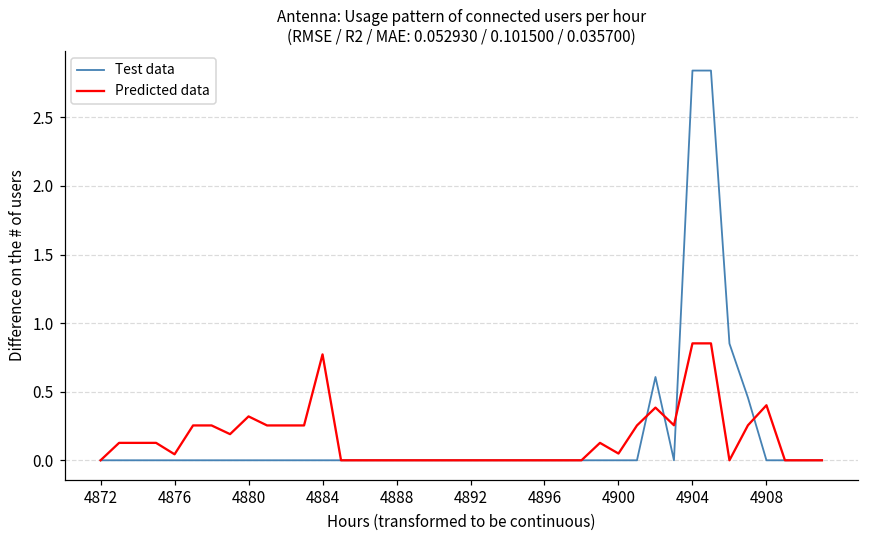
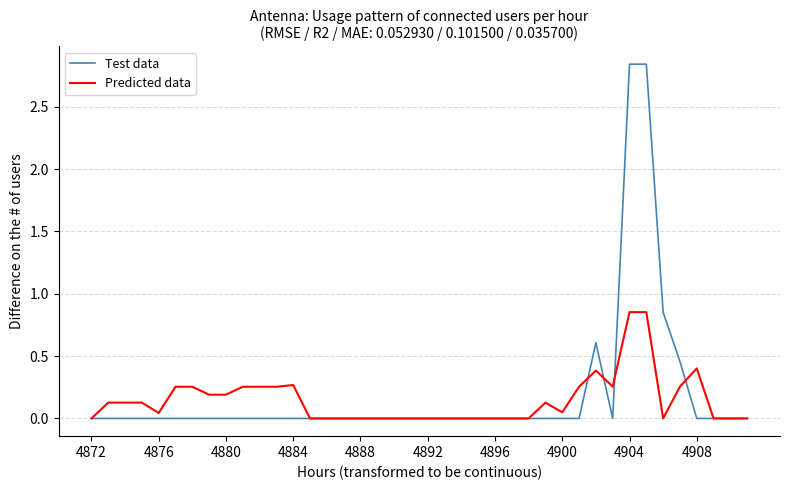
  {
    "Test data": {
      "4876": 0.00,
      "4880": 0.00,
      "4884": 0.00,
      "4900": 0.00,
      "4904": 2.84,
      "4908": 0.00
    },
    "Predicted data": {
      "4876": 0.04,
-     "4880": 0.32,
-     "4884": 0.77,
+     "4880": 0.19,
+     "4884": 0.27,
      "4900": 0.05,
      "4904": 0.85,
      "4908": 0.40
    }
  }
